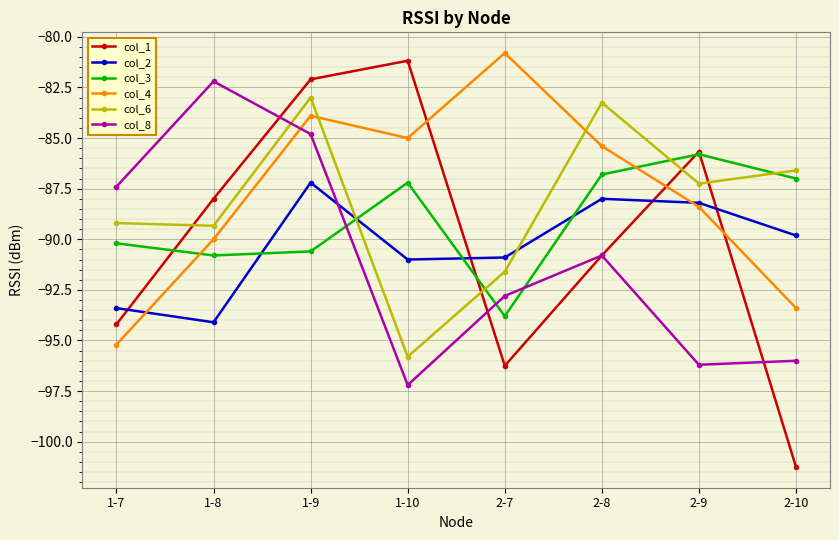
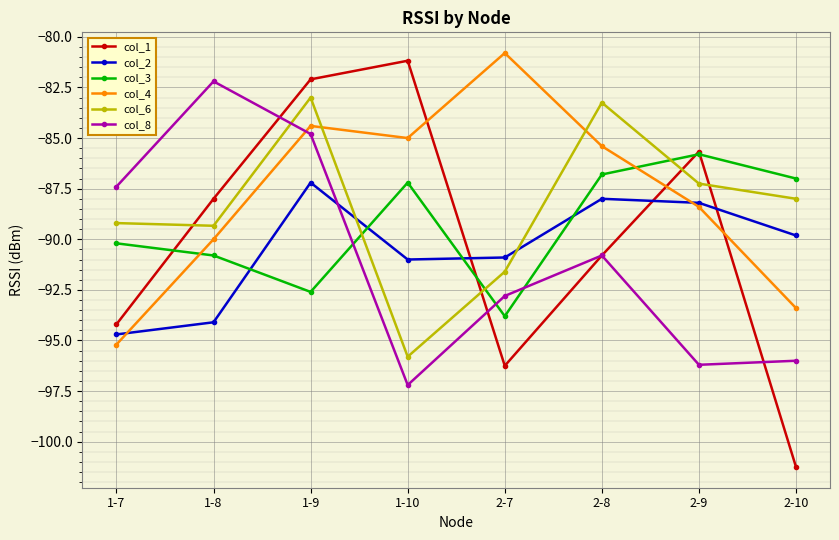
  {
    "col_1": {
      "1-7": -94.2,
      "1-8": -88.0,
      "1-9": -82.1,
      "1-10": -81.2,
      "2-7": -96.3,
      "2-9": -85.7,
      "2-10": -101.3
    },
    "col_2": {
-     "1-7": -93.4,
+     "1-7": -94.7,
      "1-8": -94.1,
      "1-9": -87.2,
      "1-10": -91.0,
      "2-7": -90.9,
      "2-8": -88.0,
      "2-9": -88.2,
      "2-10": -89.8
    },
    "col_3": {
      "1-7": -90.2,
      "1-8": -90.8,
-     "1-9": -90.6,
+     "1-9": -92.6,
      "1-10": -87.2,
      "2-7": -93.8,
      "2-8": -86.8,
      "2-9": -85.8,
      "2-10": -87.0
    },
    "col_4": {
      "1-7": -95.2,
      "1-8": -90.0,
-     "1-9": -83.9,
+     "1-9": -84.4,
      "1-10": -85.0,
      "2-7": -80.8,
      "2-8": -85.4,
      "2-9": -88.4,
      "2-10": -93.4
    },
    "col_6": {
      "1-7": -89.2,
      "1-8": -89.3,
      "1-9": -83.0,
      "1-10": -95.8,
      "2-7": -91.6,
      "2-8": -83.3,
      "2-9": -87.3,
-     "2-10": -86.6
+     "2-10": -88.0
    },
    "col_8": {
      "1-7": -87.4,
      "1-8": -82.2,
      "1-9": -84.8,
      "1-10": -97.2,
      "2-7": -92.8,
      "2-9": -96.2,
      "2-10": -96.0
    }
  }
